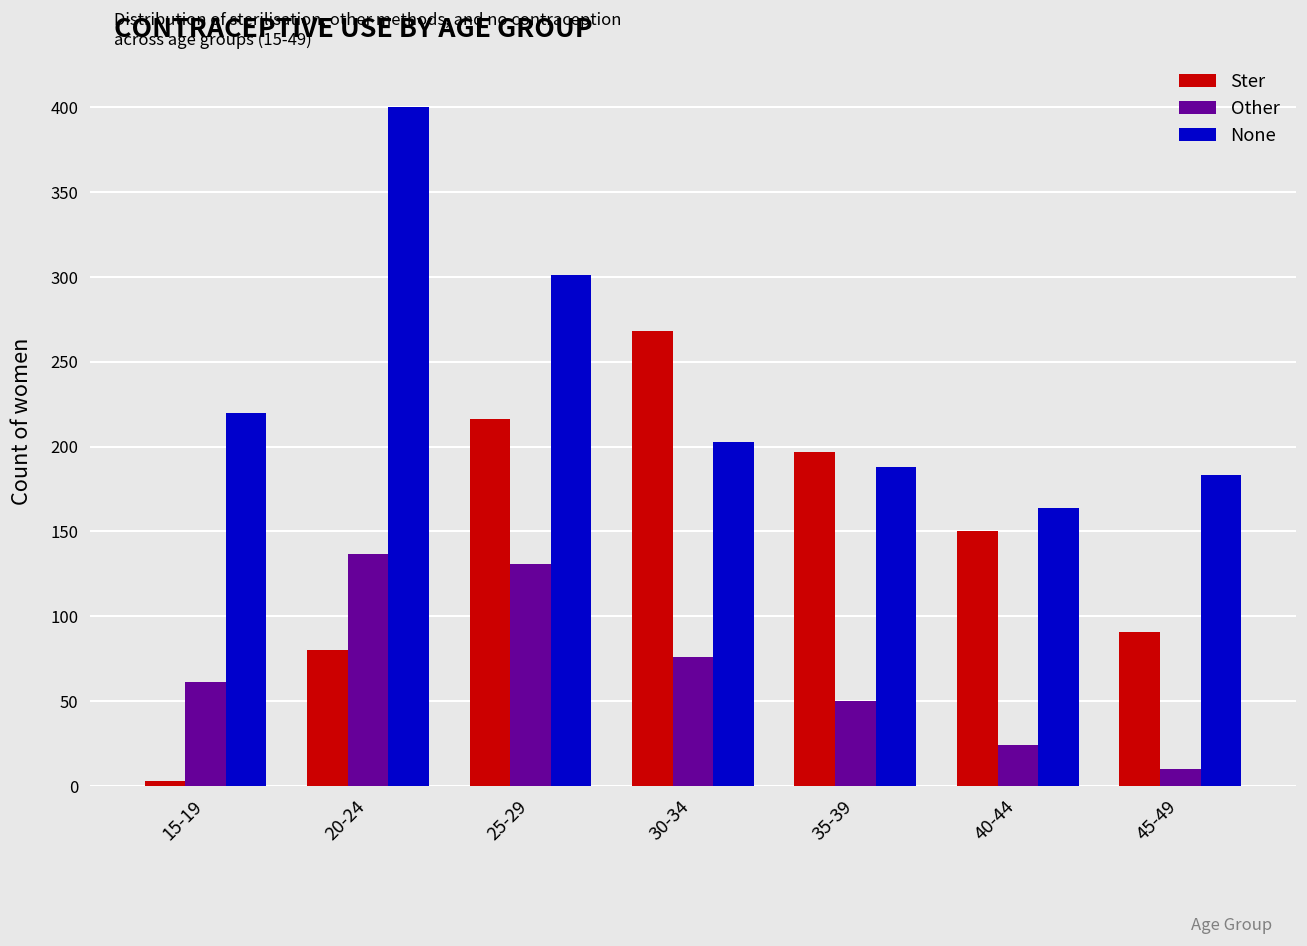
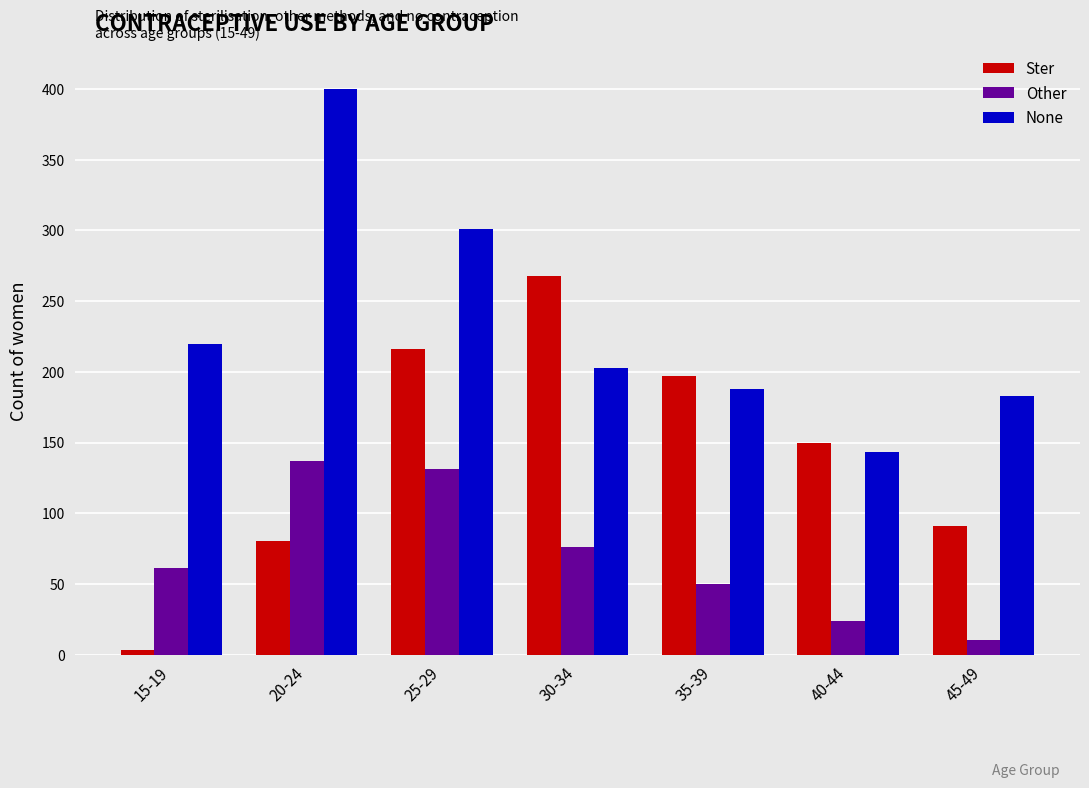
  {
    "Ster": {
      "15-19": 3,
      "20-24": 80,
      "25-29": 216,
      "30-34": 268,
      "35-39": 197,
      "40-44": 150,
      "45-49": 91
    },
    "Other": {
      "15-19": 61,
      "20-24": 137,
      "25-29": 131,
      "30-34": 76,
      "35-39": 50,
      "40-44": 24,
      "45-49": 10
    },
    "None": {
      "15-19": 220,
      "20-24": 400,
      "25-29": 301,
      "30-34": 203,
      "35-39": 188,
-     "40-44": 164,
+     "40-44": 143,
      "45-49": 183
    }
  }
